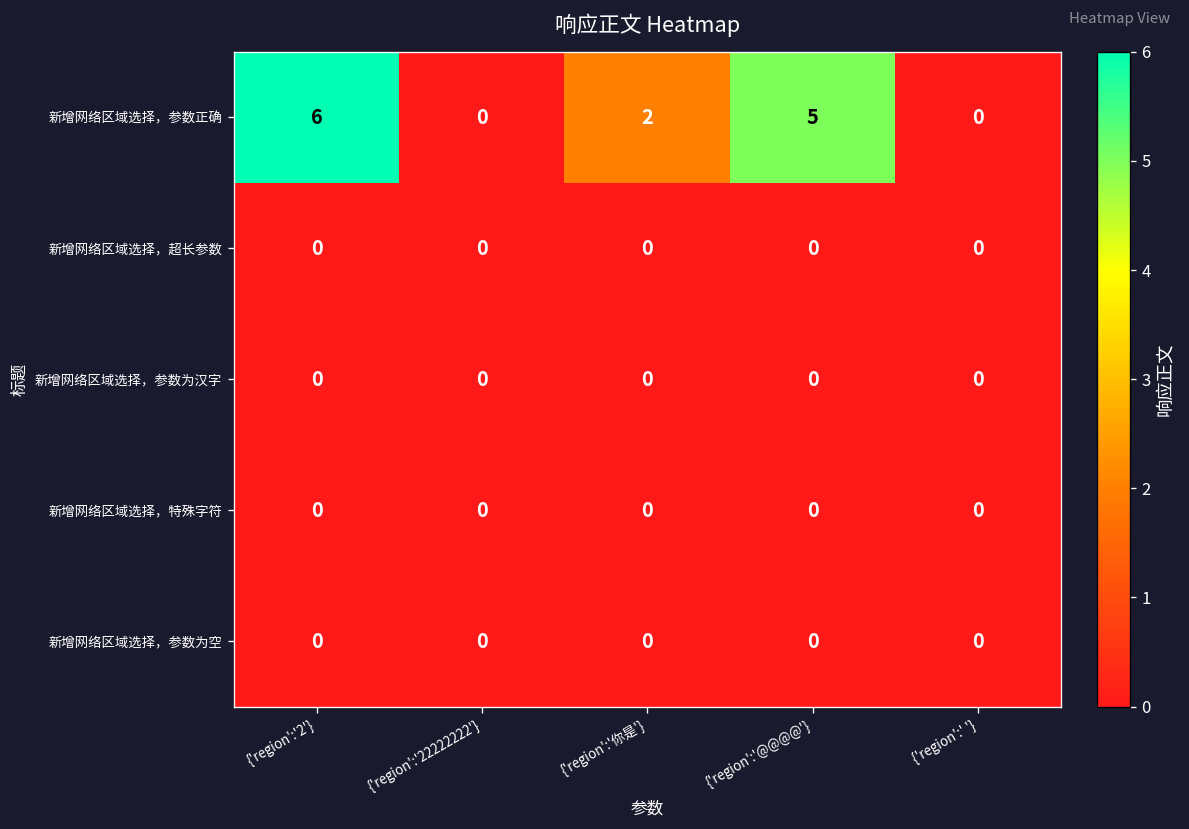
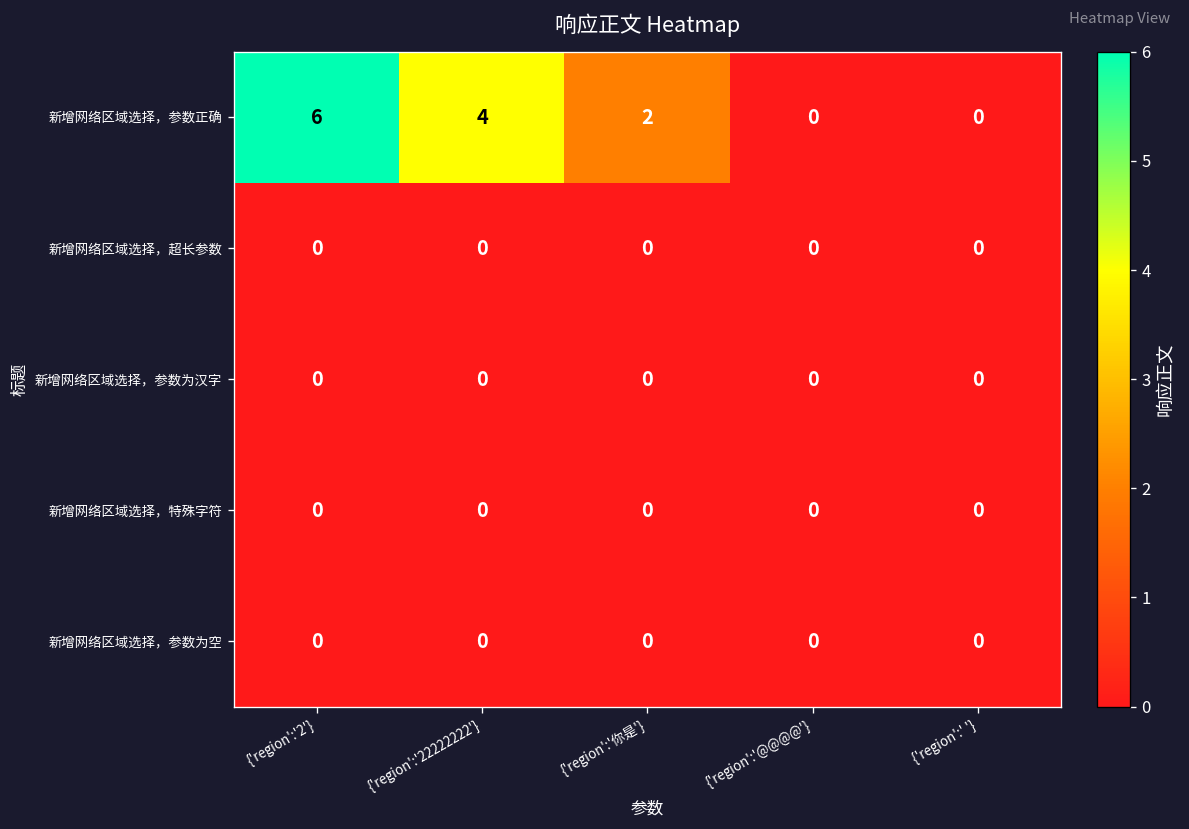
  {
    "新增网络区域选择，参数正确": {
      "{'region':'2'}": 6,
-     "{'region':'22222222'}": 0,
+     "{'region':'22222222'}": 4,
      "{'region':'你是'}": 2,
-     "{'region':'@@@@'}": 5,
+     "{'region':'@@@@'}": 0,
      "{'region':' '}": 0
    },
    "新增网络区域选择，超长参数": {
      "{'region':'2'}": 0,
      "{'region':'22222222'}": 0,
      "{'region':'你是'}": 0,
      "{'region':'@@@@'}": 0,
      "{'region':' '}": 0
    },
    "新增网络区域选择，参数为汉字": {
      "{'region':'2'}": 0,
      "{'region':'22222222'}": 0,
      "{'region':'你是'}": 0,
      "{'region':'@@@@'}": 0,
      "{'region':' '}": 0
    },
    "新增网络区域选择，特殊字符": {
      "{'region':'2'}": 0,
      "{'region':'22222222'}": 0,
      "{'region':'你是'}": 0,
      "{'region':'@@@@'}": 0,
      "{'region':' '}": 0
    },
    "新增网络区域选择，参数为空": {
      "{'region':'2'}": 0,
      "{'region':'22222222'}": 0,
      "{'region':'你是'}": 0,
      "{'region':'@@@@'}": 0,
      "{'region':' '}": 0
    }
  }
